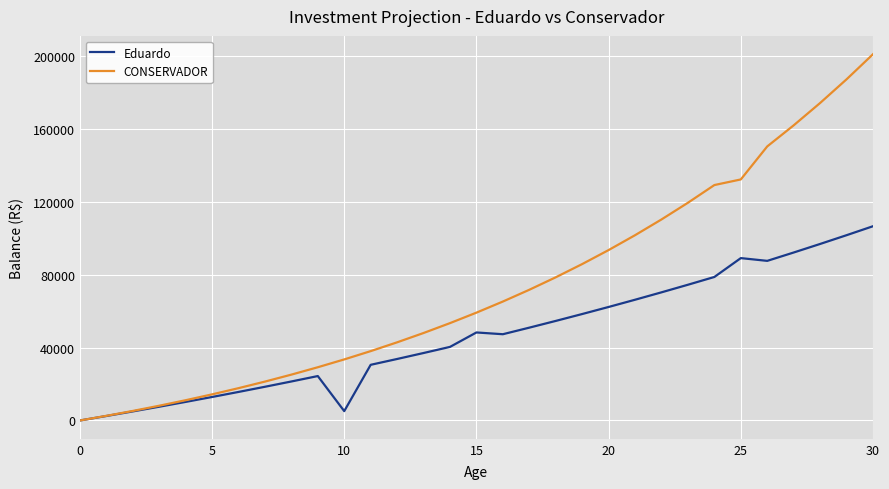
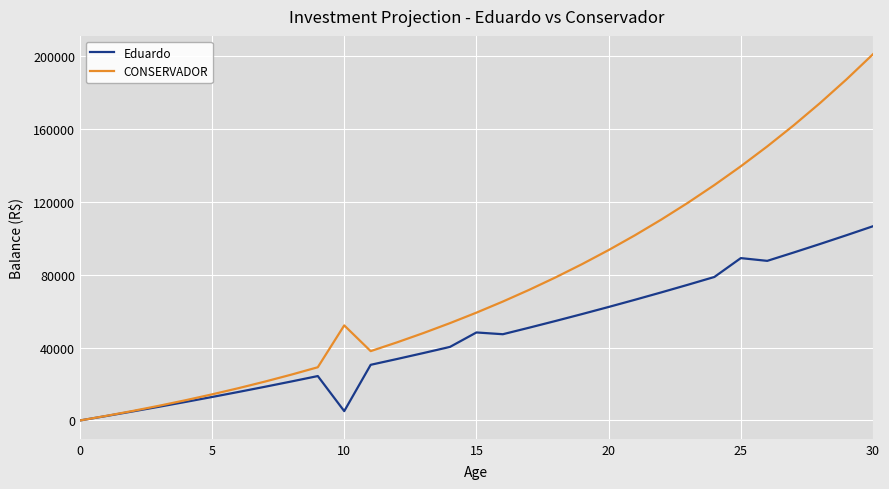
  {
    "Eduardo": {
      "5": 13000,
      "10": 5000,
      "15": 48000,
      "20": 62000,
      "25": 89000,
      "30": 107000
    },
    "CONSERVADOR": {
      "5": 14000,
-     "10": 34000,
+     "10": 52000,
      "15": 59000,
      "20": 94000,
-     "25": 132000,
+     "25": 140000,
      "30": 201000
    }
  }
